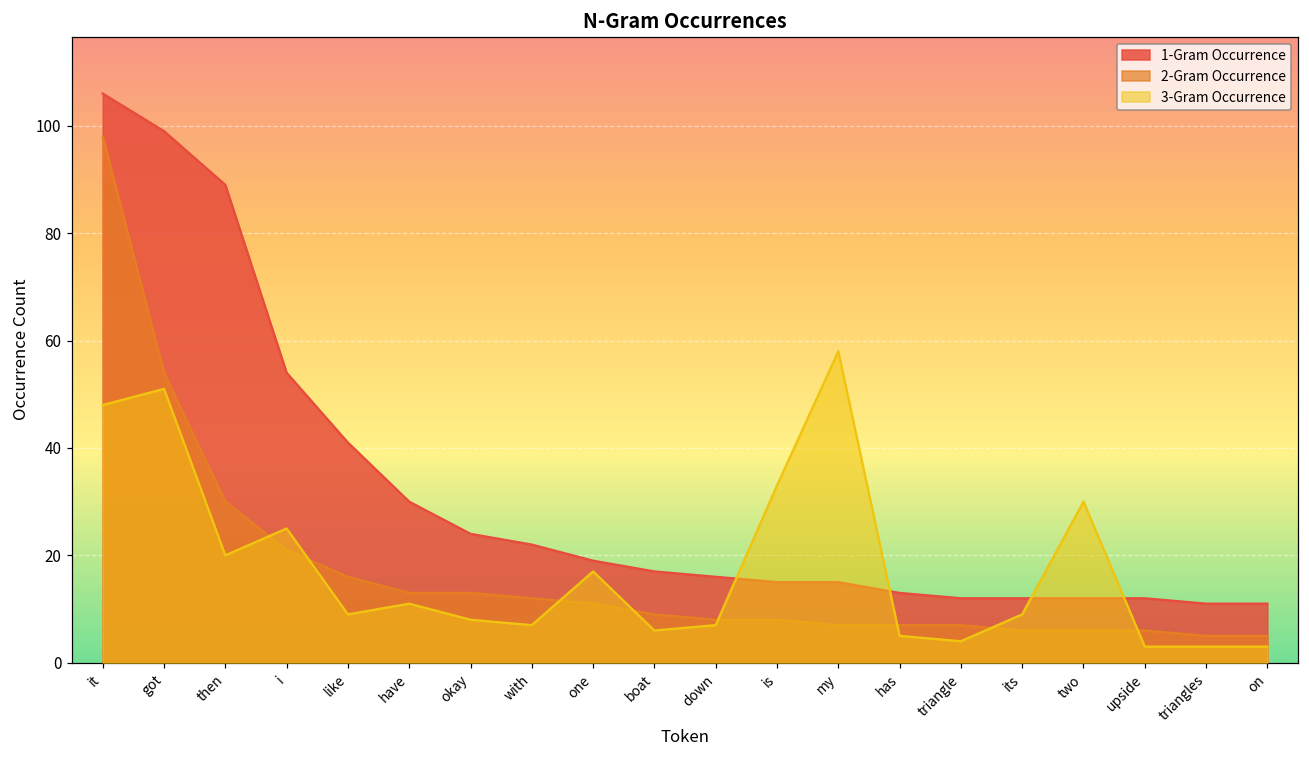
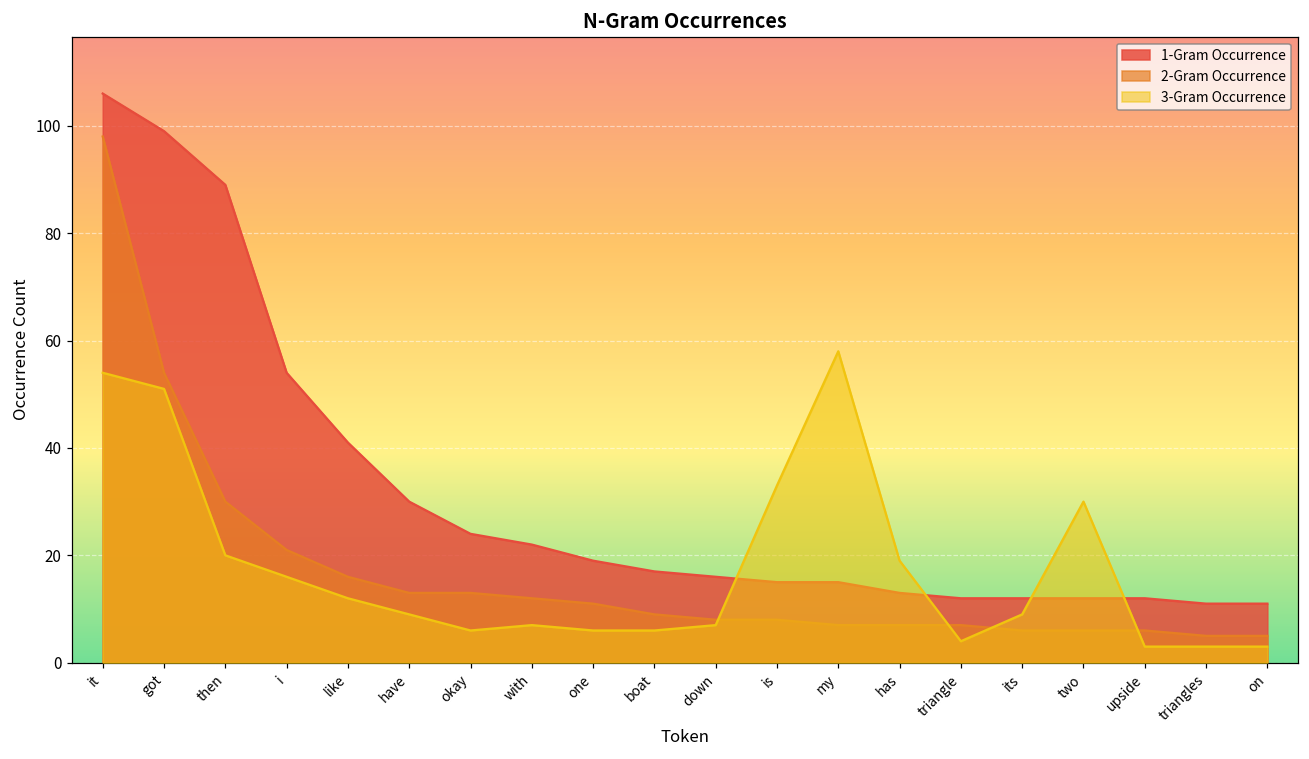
  {
    "3-Gram Occurrence": {
-     "it": 48,
+     "it": 54,
      "got": 51,
      "then": 20,
-     "i": 25,
-     "like": 9,
-     "have": 11,
-     "okay": 8,
+     "i": 16,
+     "like": 12,
+     "have": 9,
+     "okay": 6,
      "with": 7,
-     "one": 17,
+     "one": 6,
      "boat": 6,
      "down": 7,
      "is": 33,
      "my": 58,
-     "has": 5,
+     "has": 19,
      "triangle": 4,
      "its": 9,
      "two": 30,
      "upside": 3,
      "triangles": 3,
      "on": 3
    }
  }
